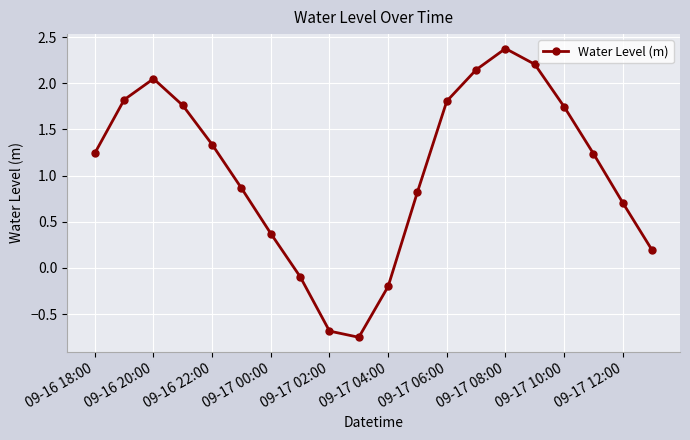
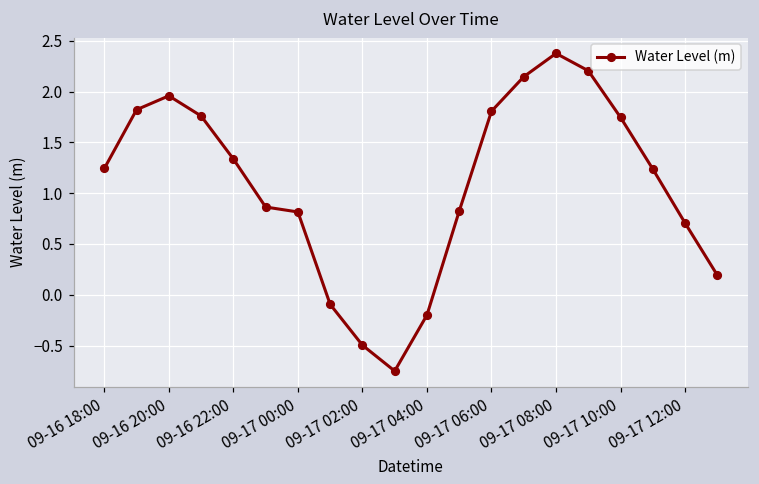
  {
    "09-16 18:00": 1.2,
-   "09-16 20:00": 2.05,
+   "09-16 20:00": 1.96,
    "09-16 22:00": 1.3,
-   "09-17 00:00": 0.4,
-   "09-17 02:00": -0.7,
+   "09-17 00:00": 0.8,
+   "09-17 02:00": -0.5,
    "09-17 04:00": -0.2,
    "09-17 06:00": 1.8,
    "09-17 08:00": 2.4,
    "09-17 10:00": 1.7,
    "09-17 12:00": 0.7
  }
